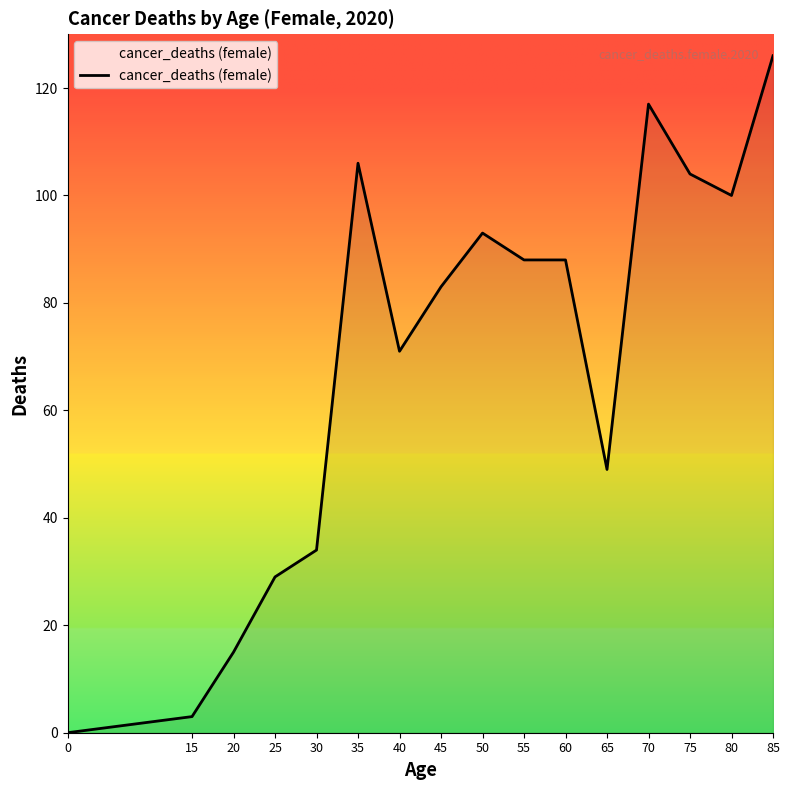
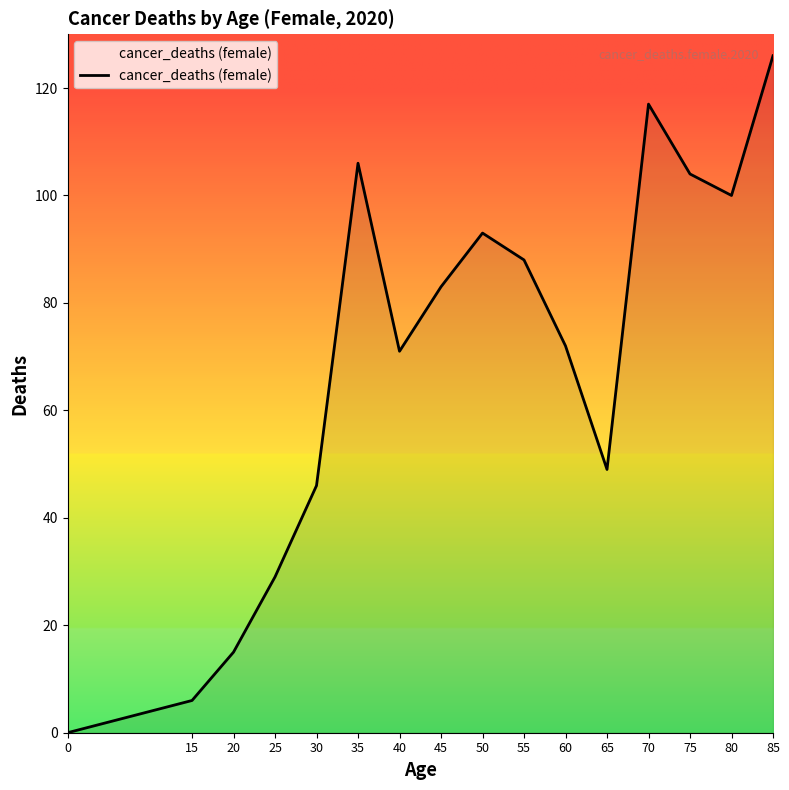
  {
    "0": 0,
-   "15": 3,
+   "15": 6,
    "20": 15,
    "25": 29,
-   "30": 34,
+   "30": 46,
    "35": 106,
    "40": 71,
    "45": 83,
    "50": 93,
    "55": 88,
-   "60": 88,
+   "60": 72,
    "65": 49,
    "70": 117,
    "75": 104,
    "80": 100
  }
